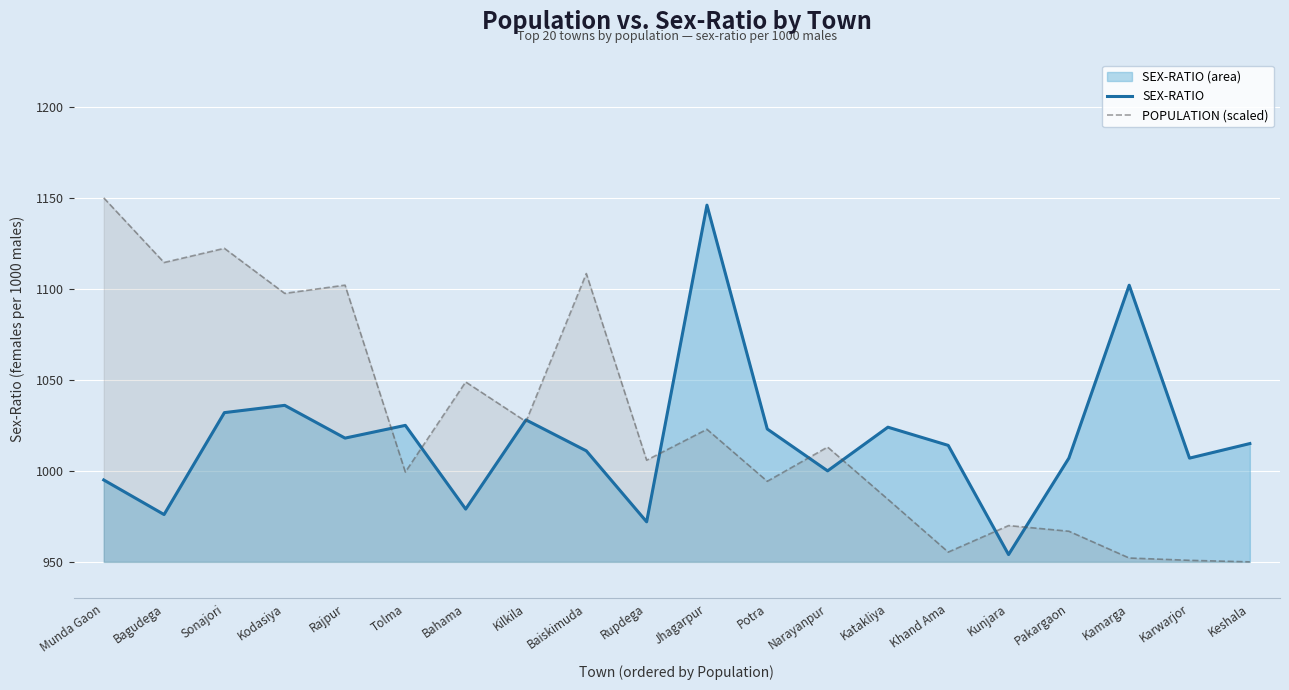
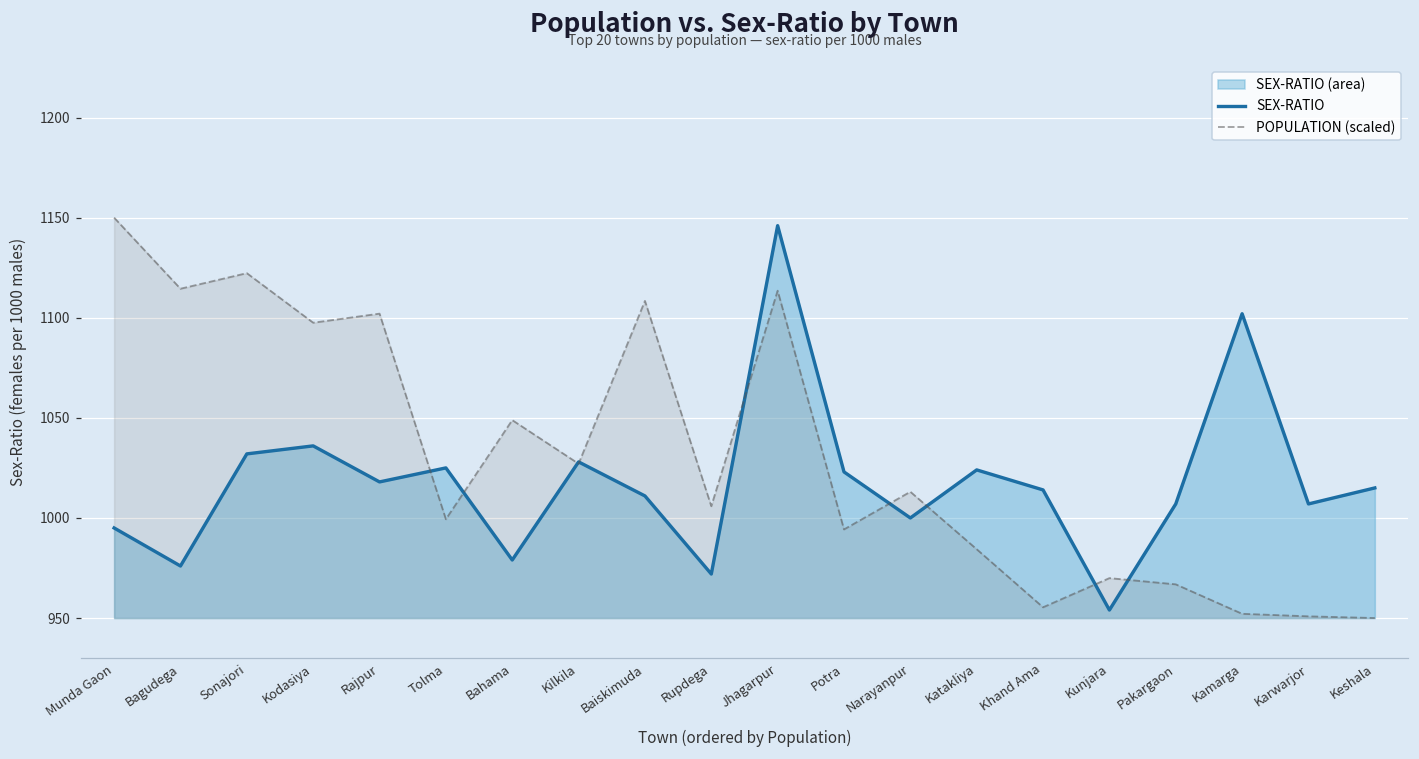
  {
    "SEX-RATIO (area)": {
      "Munda Gaon": 995,
      "Bagudega": 976,
      "Sonajori": 1032,
      "Kodasiya": 1036,
      "Rajpur": 1018,
      "Tolma": 1025,
      "Bahama": 979,
      "Baiskimuda": 1011,
      "Rupdega": 972,
      "Jhagarpur": 1146,
      "Potra": 1023,
      "Narayanpur": 1000,
      "Katakliya": 1024,
      "Khand Ama": 1014,
      "Kunjara": 954,
      "Pakargaon": 1007,
      "Kamarga": 1102,
      "Karwarjor": 1007,
      "Keshala": 1015
    },
    "POPULATION (scaled)": {
      "Munda Gaon": 1150,
      "Bagudega": 1114,
      "Sonajori": 1122,
      "Kodasiya": 1098,
      "Rajpur": 1102,
      "Tolma": 999,
      "Bahama": 1049,
      "Baiskimuda": 1108,
      "Rupdega": 1006,
-     "Jhagarpur": 1023,
+     "Jhagarpur": 1114,
      "Potra": 994,
      "Narayanpur": 1013,
      "Katakliya": 984,
      "Khand Ama": 955,
      "Kunjara": 970,
      "Pakargaon": 967,
      "Kamarga": 952,
      "Karwarjor": 951,
      "Keshala": 950
    }
  }
